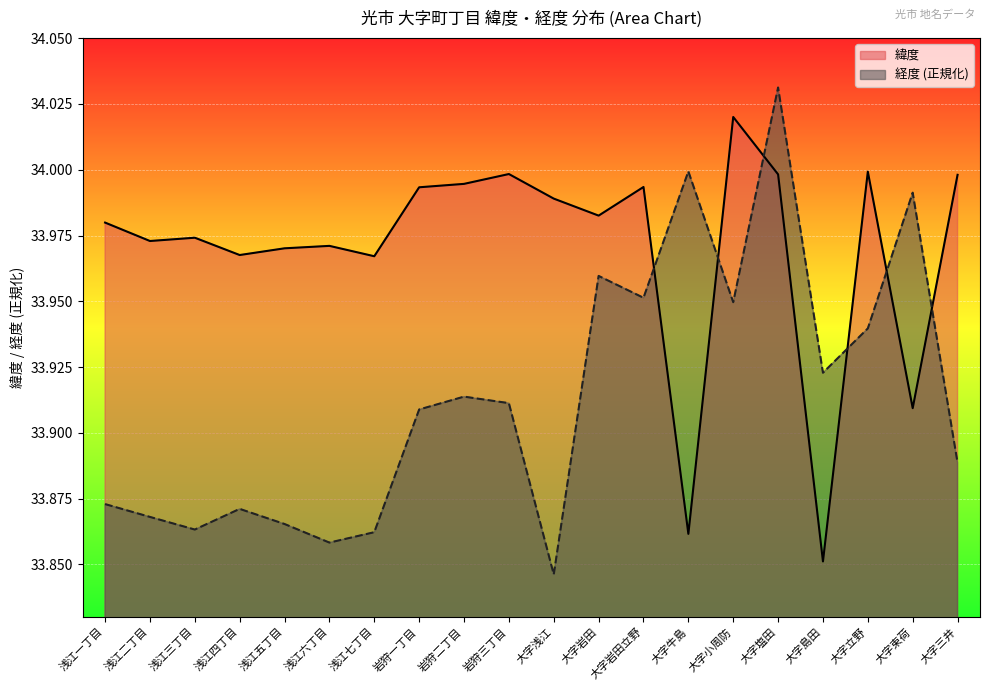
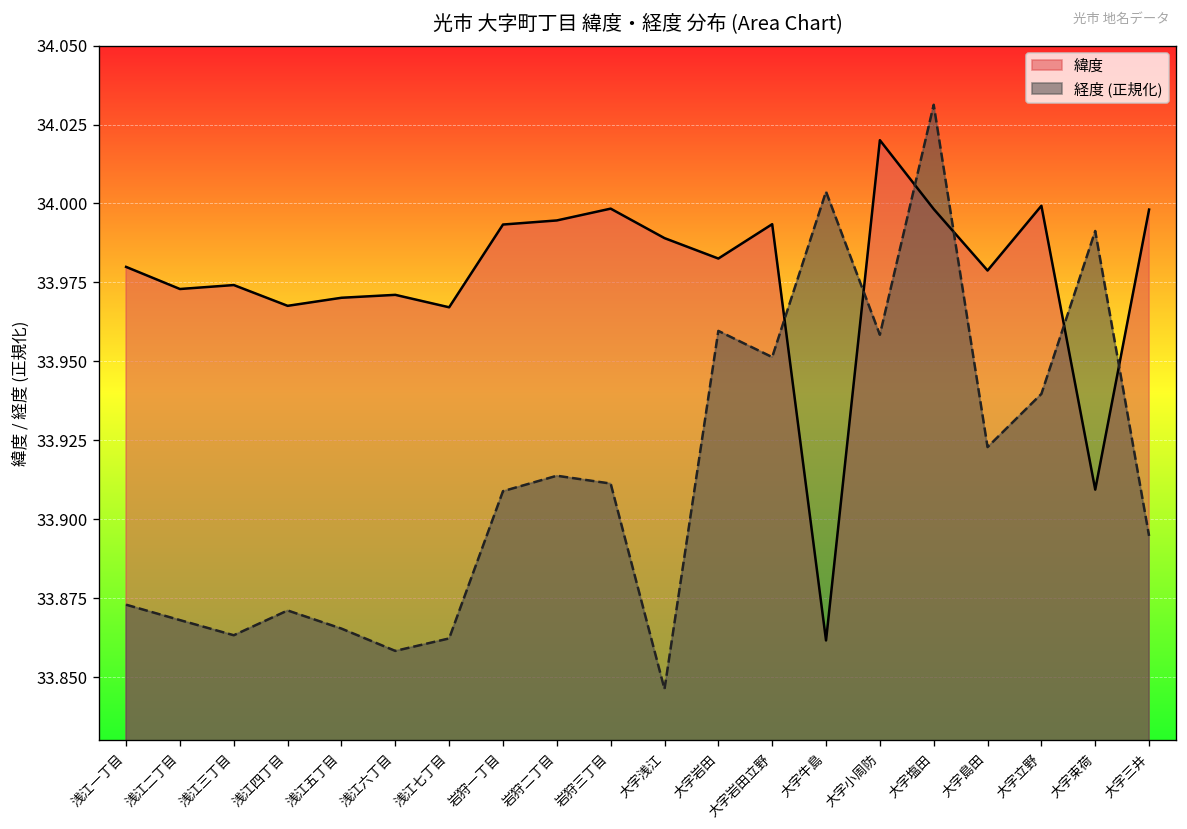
  {
    "緯度": {
      "浅江一丁目": 33.980,
      "浅江二丁目": 33.973,
      "浅江三丁目": 33.974,
      "浅江四丁目": 33.968,
      "浅江五丁目": 33.970,
      "浅江六丁目": 33.971,
      "浅江七丁目": 33.967,
      "岩狩一丁目": 33.993,
      "岩狩二丁目": 33.995,
      "岩狩三丁目": 33.998,
      "大字浅江": 33.989,
      "大字岩田": 33.983,
      "大字岩田立野": 33.993,
      "大字牛島": 33.862,
      "大字小周防": 34.020,
      "大字塩田": 33.998,
-     "大字島田": 33.851,
+     "大字島田": 33.979,
      "大字立野": 33.999,
      "大字束荷": 33.909,
      "大字三井": 33.998
    },
    "経度 (正規化)": {
      "浅江一丁目": 33.873,
      "浅江二丁目": 33.868,
      "浅江三丁目": 33.863,
      "浅江四丁目": 33.871,
      "浅江五丁目": 33.865,
      "浅江六丁目": 33.858,
      "浅江七丁目": 33.862,
      "岩狩一丁目": 33.909,
      "岩狩二丁目": 33.914,
      "岩狩三丁目": 33.911,
      "大字浅江": 33.846,
      "大字岩田": 33.960,
      "大字岩田立野": 33.951,
-     "大字牛島": 33.999,
-     "大字小周防": 33.950,
+     "大字牛島": 34.004,
+     "大字小周防": 33.958,
      "大字塩田": 34.031,
      "大字島田": 33.923,
      "大字立野": 33.940,
      "大字束荷": 33.991,
-     "大字三井": 33.889
+     "大字三井": 33.895
    }
  }
